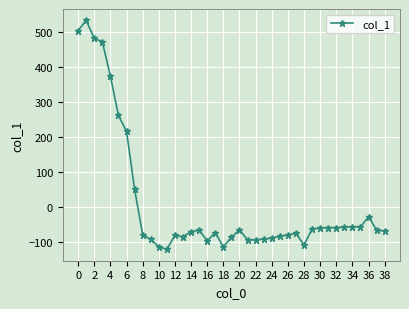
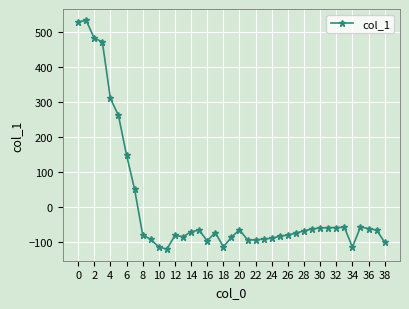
  {
-   "0": 510,
+   "0": 530,
    "2": 480,
-   "4": 380,
-   "6": 220,
+   "4": 310,
+   "6": 150,
    "8": -80,
    "10": -110,
    "12": -80,
    "14": -70,
    "16": -100,
    "18": -110,
    "20": -70,
    "22": -90,
    "24": -90,
    "26": -80,
-   "28": -110,
+   "28": -70,
    "30": -60,
    "32": -60,
-   "34": -60,
-   "36": -30,
-   "38": -70
+   "34": -120,
+   "36": -60,
+   "38": -100
  }
